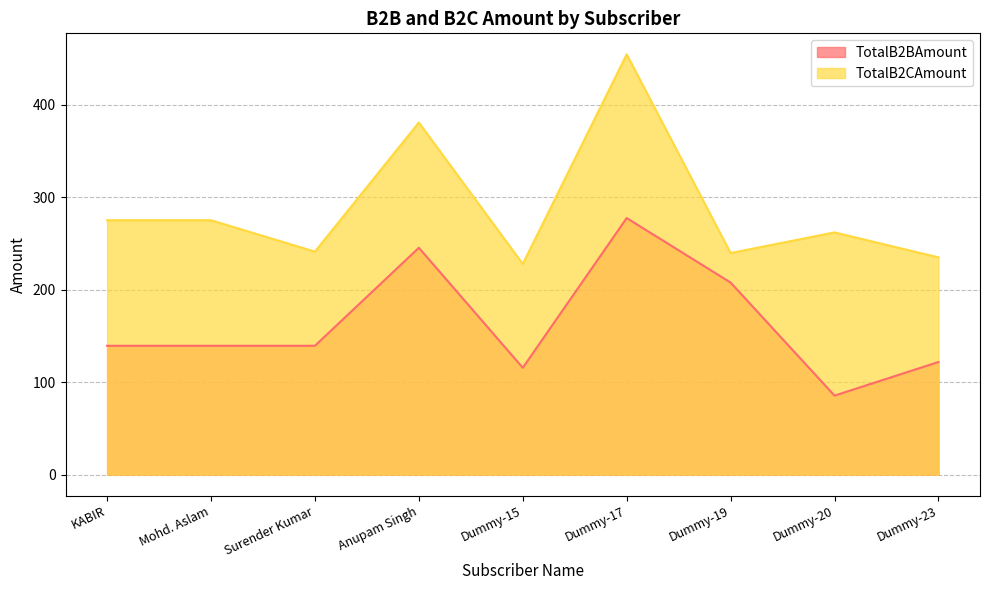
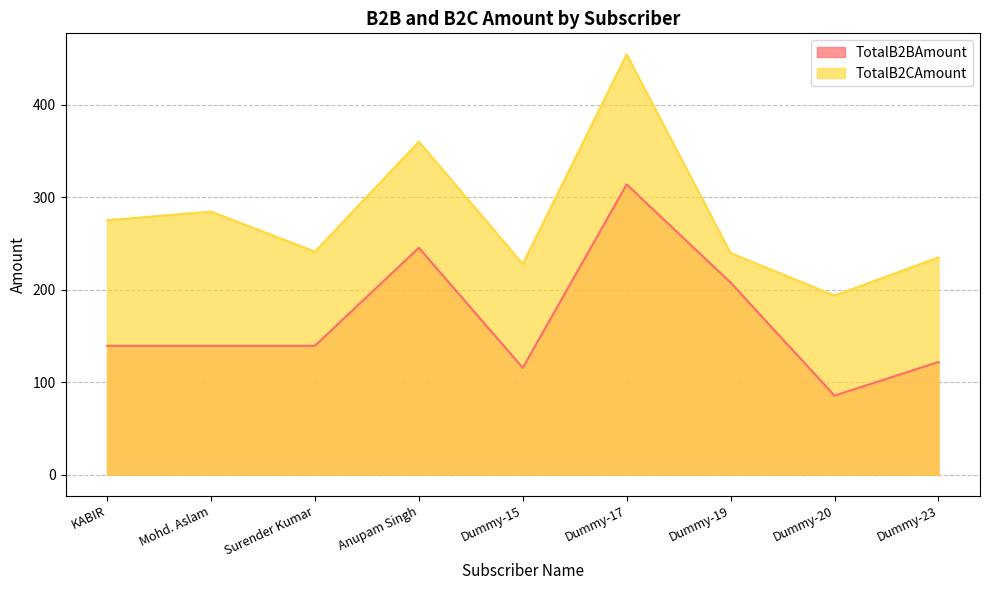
  {
    "TotalB2BAmount": {
      "KABIR": 140,
      "Mohd. Aslam": 140,
      "Surender Kumar": 140,
      "Anupam Singh": 250,
      "Dummy-15": 120,
-     "Dummy-17": 280,
+     "Dummy-17": 310,
      "Dummy-19": 210,
      "Dummy-20": 90,
      "Dummy-23": 120
    },
    "TotalB2CAmount": {
      "KABIR": 270,
-     "Mohd. Aslam": 270,
+     "Mohd. Aslam": 280,
      "Surender Kumar": 240,
-     "Anupam Singh": 380,
+     "Anupam Singh": 360,
      "Dummy-15": 230,
      "Dummy-17": 450,
      "Dummy-19": 240,
-     "Dummy-20": 260,
+     "Dummy-20": 190,
      "Dummy-23": 230
    }
  }
